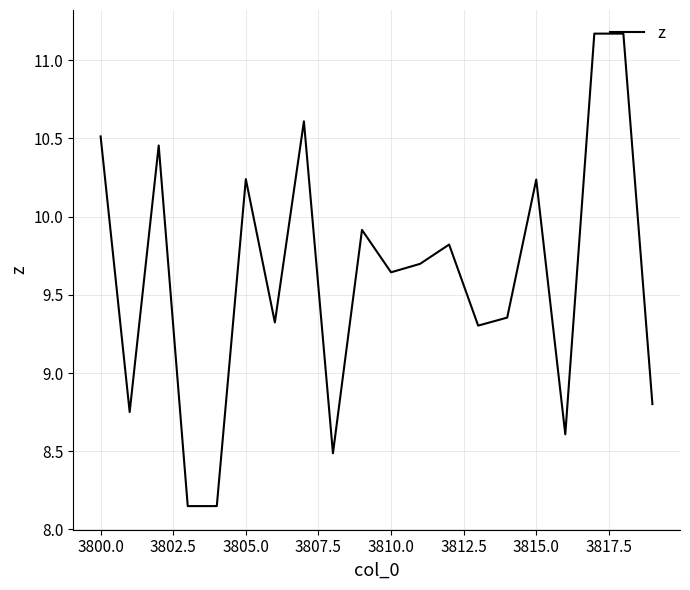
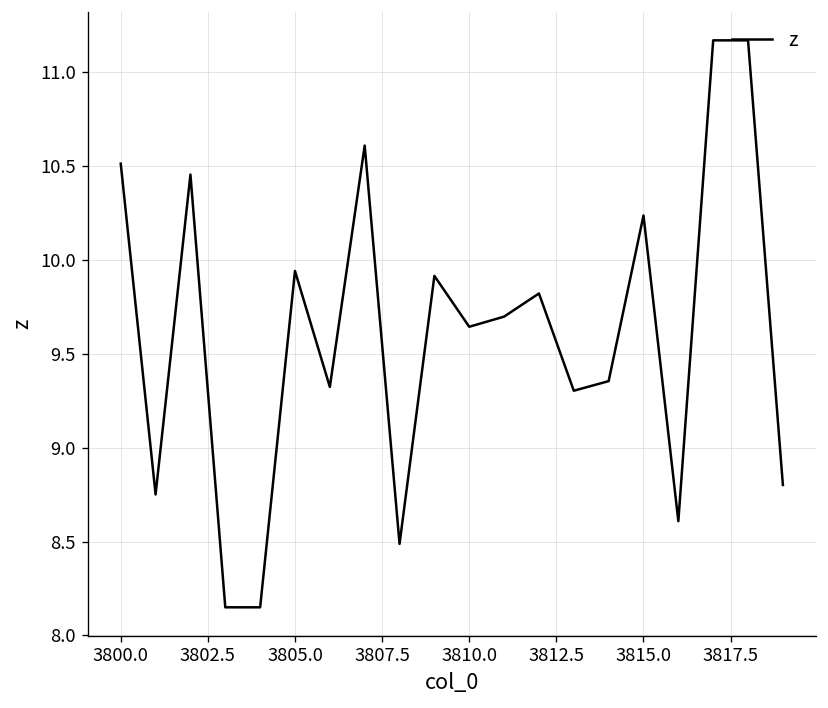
  {
    "3800.0": 10.51,
-   "3805.0": 10.24,
+   "3805.0": 9.94,
    "3810.0": 9.64,
    "3815.0": 10.24
  }
